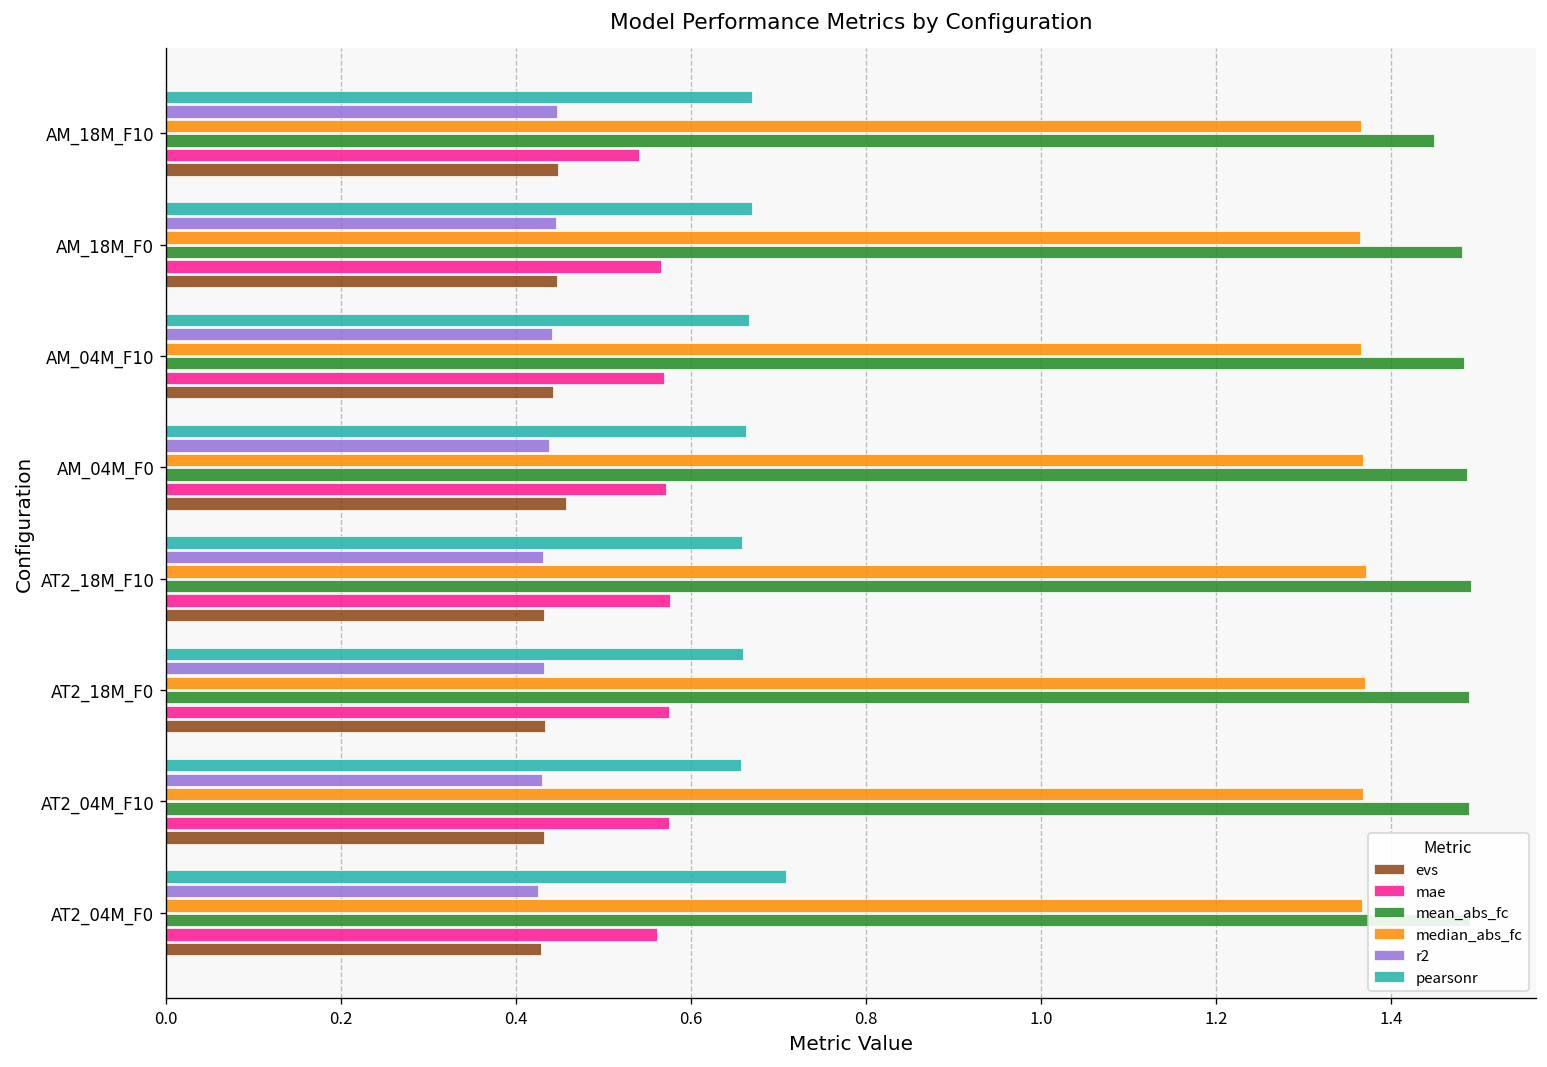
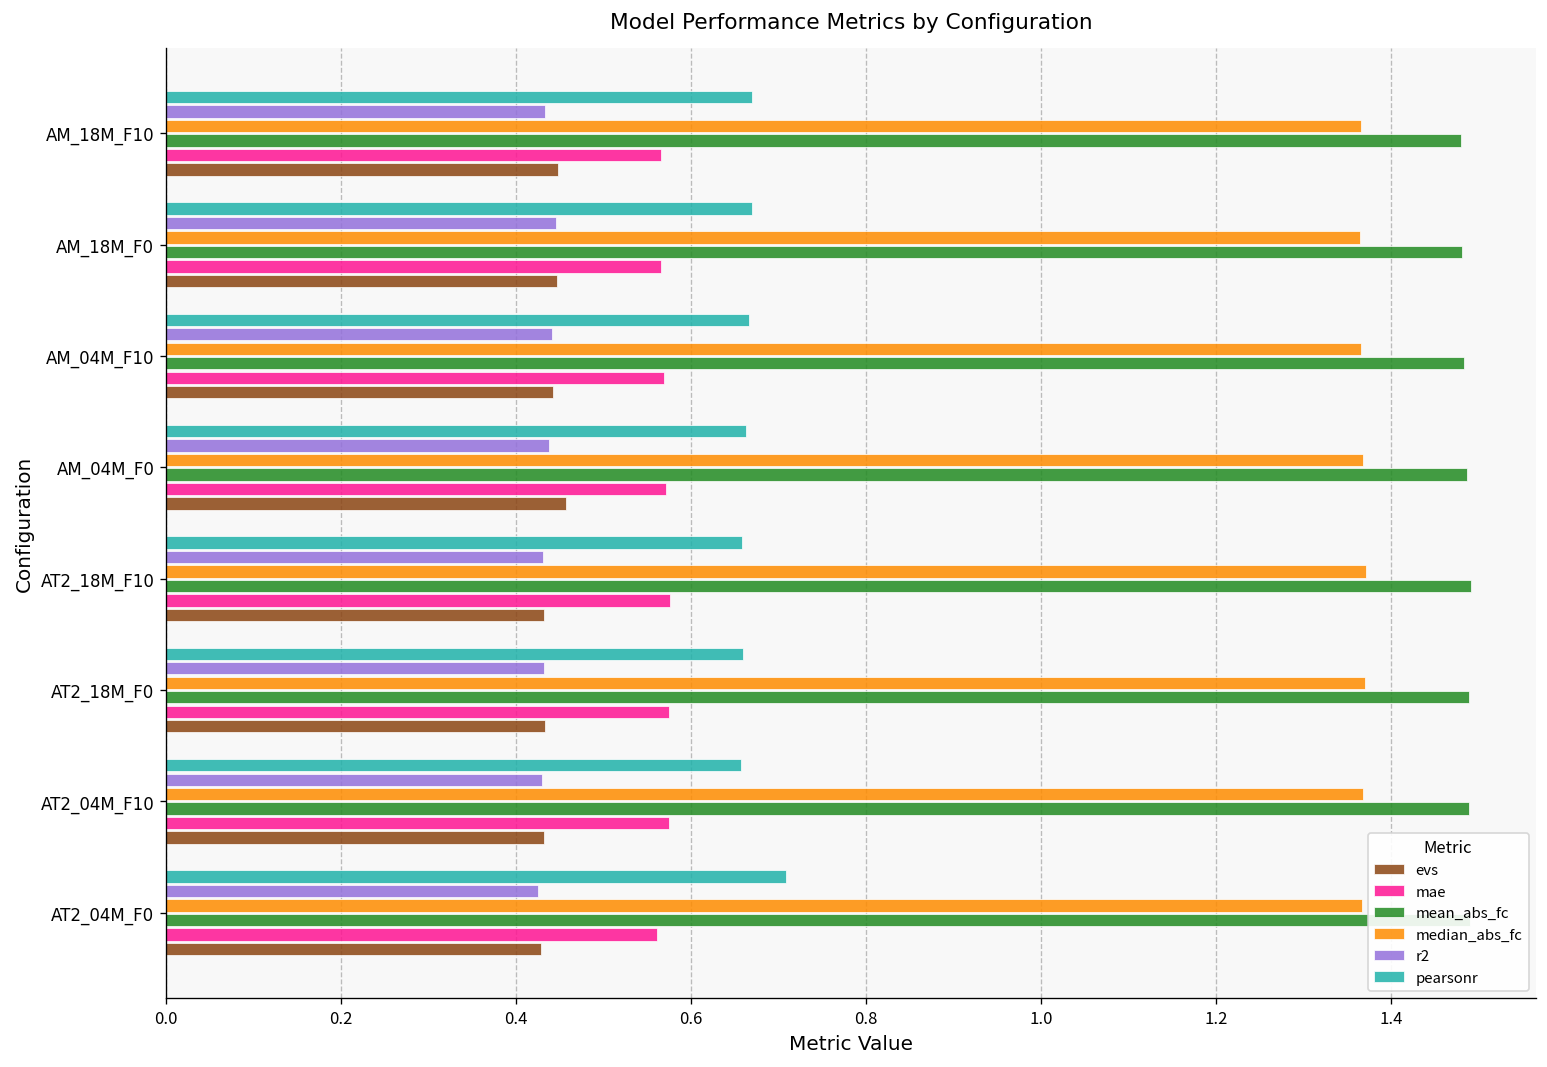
  {
    "evs": {
      "AM_18M_F10": 0.45,
      "AM_18M_F0": 0.45,
      "AM_04M_F10": 0.44,
      "AM_04M_F0": 0.46,
      "AT2_18M_F10": 0.43,
      "AT2_18M_F0": 0.43,
      "AT2_04M_F10": 0.43,
      "AT2_04M_F0": 0.43
    },
    "mae": {
-     "AM_18M_F10": 0.54,
+     "AM_18M_F10": 0.57,
      "AM_18M_F0": 0.57,
      "AM_04M_F10": 0.57,
      "AM_04M_F0": 0.57,
      "AT2_18M_F10": 0.58,
      "AT2_18M_F0": 0.57,
      "AT2_04M_F10": 0.57,
      "AT2_04M_F0": 0.56
    },
    "mean_abs_fc": {
-     "AM_18M_F10": 1.45,
+     "AM_18M_F10": 1.48,
      "AM_18M_F0": 1.48,
      "AM_04M_F10": 1.48,
      "AM_04M_F0": 1.49,
      "AT2_18M_F10": 1.49,
      "AT2_18M_F0": 1.49,
      "AT2_04M_F10": 1.49
    },
    "median_abs_fc": {
      "AM_18M_F10": 1.37,
      "AM_18M_F0": 1.36,
      "AM_04M_F10": 1.37,
      "AM_04M_F0": 1.37,
      "AT2_18M_F10": 1.37,
      "AT2_18M_F0": 1.37,
      "AT2_04M_F10": 1.37,
      "AT2_04M_F0": 1.37
    },
    "r2": {
-     "AM_18M_F10": 0.45,
+     "AM_18M_F10": 0.43,
      "AM_18M_F0": 0.45,
      "AM_04M_F10": 0.44,
      "AM_04M_F0": 0.44,
      "AT2_18M_F10": 0.43,
      "AT2_18M_F0": 0.43,
      "AT2_04M_F10": 0.43,
      "AT2_04M_F0": 0.43
    },
    "pearsonr": {
      "AM_18M_F10": 0.67,
      "AM_18M_F0": 0.67,
      "AM_04M_F10": 0.67,
      "AM_04M_F0": 0.66,
      "AT2_18M_F10": 0.66,
      "AT2_18M_F0": 0.66,
      "AT2_04M_F10": 0.66,
      "AT2_04M_F0": 0.71
    }
  }
